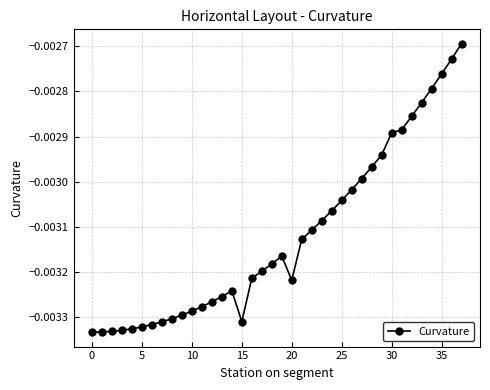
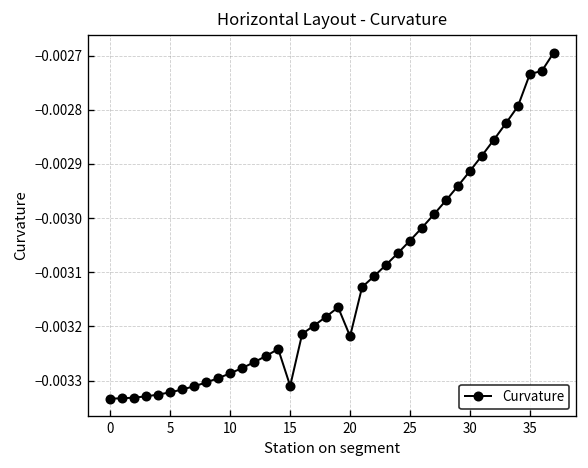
  {
    "0": -0.00333,
    "5": -0.00332,
    "10": -0.00329,
    "15": -0.00331,
    "20": -0.00322,
    "25": -0.00304,
-   "30": -0.00289,
-   "35": -0.00276
+   "30": -0.00291,
+   "35": -0.00273
  }
